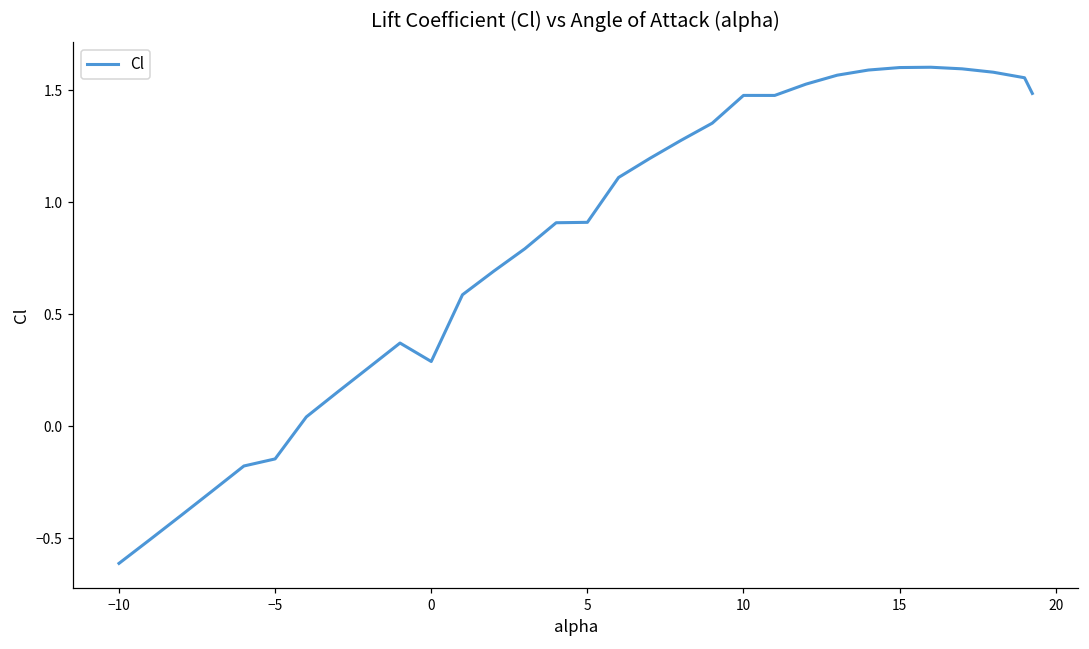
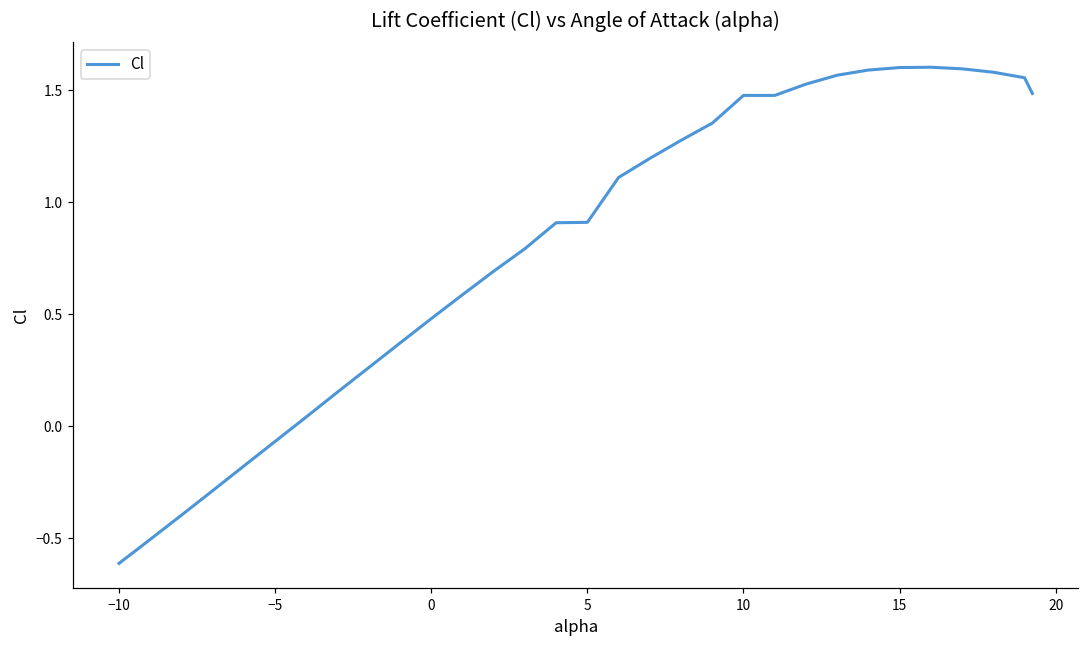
  {
    "−10": -0.61,
-   "−5": -0.15,
-   "0": 0.29,
+   "−5": -0.07,
+   "0": 0.48,
    "5": 0.91,
    "10": 1.48,
    "15": 1.60
  }
